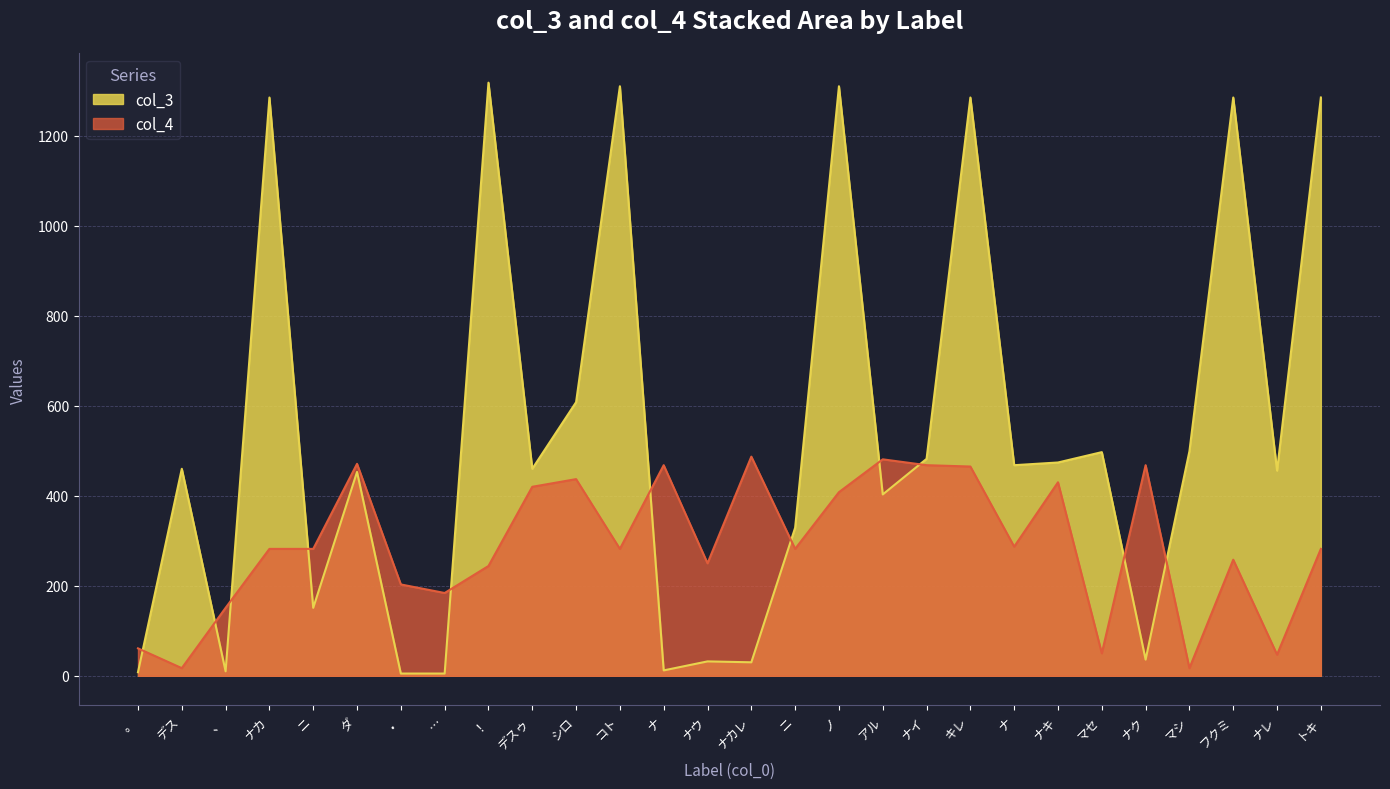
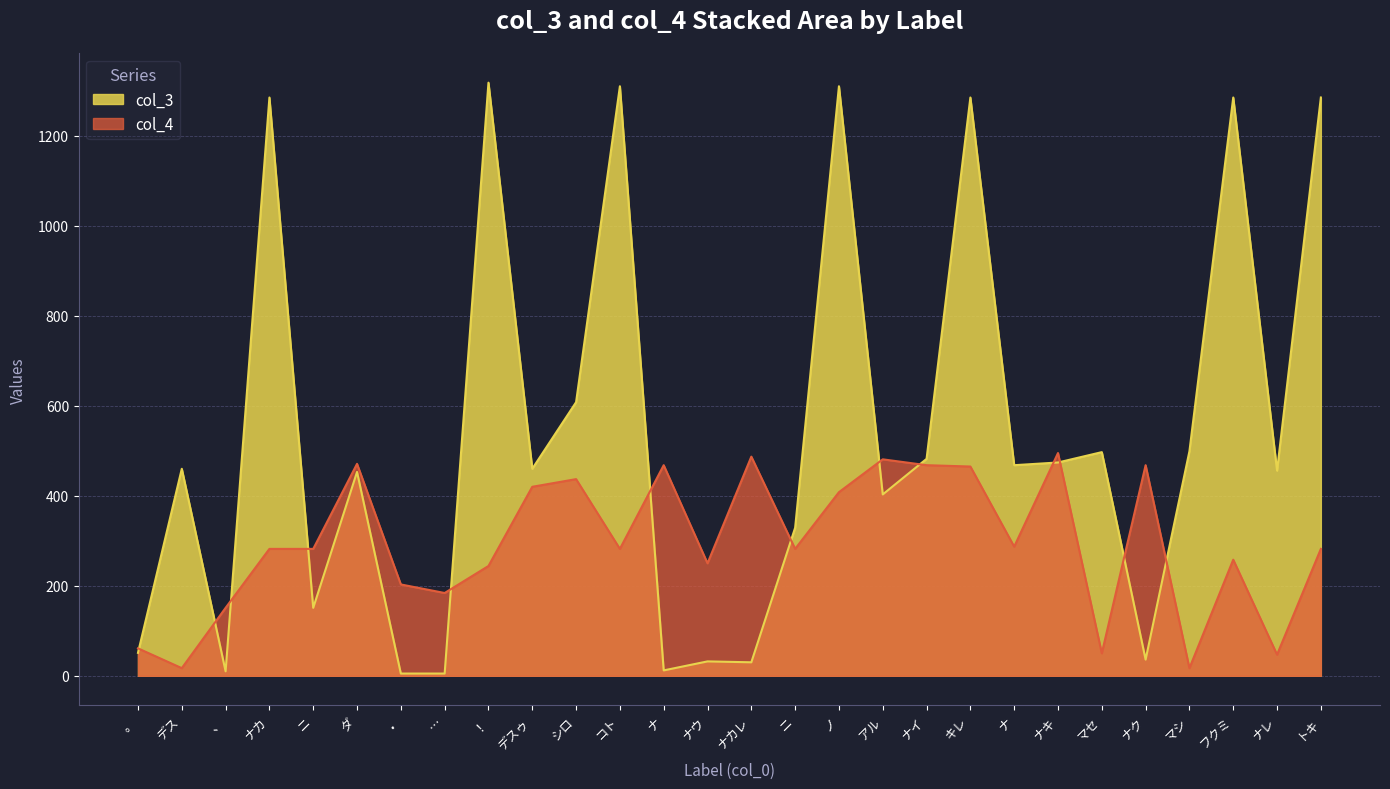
  {
    "col_3": {
-     "。": 10,
+     "。": 50,
      "デス": 460,
      "、": 10,
      "ナカ": 1290,
      "ダ": 450,
      "・": 10,
      "…": 10,
      "！": 1320,
      "デスゥ": 460,
      "シロ": 610,
      "コト": 1310,
      "ナウ": 30,
      "ナカレ": 30,
      "ノ": 1310,
      "アル": 400,
      "ナイ": 480,
      "キレ": 1290,
      "ナキ": 470,
      "マセ": 500,
      "ナク": 40,
      "マシ": 500,
      "フクミ": 1290,
      "ナレ": 460,
      "トキ": 1290
    },
    "col_4": {
      "。": 60,
      "デス": 20,
      "、": 150,
      "ナカ": 280,
      "ダ": 470,
      "・": 200,
      "…": 180,
      "！": 240,
      "デスゥ": 420,
      "シロ": 440,
      "コト": 280,
      "ナウ": 250,
      "ナカレ": 490,
      "ノ": 410,
      "アル": 480,
      "ナイ": 470,
      "キレ": 470,
-     "ナキ": 430,
+     "ナキ": 500,
      "マセ": 50,
      "ナク": 470,
      "マシ": 20,
      "フクミ": 260,
      "ナレ": 50,
      "トキ": 280
    }
  }
